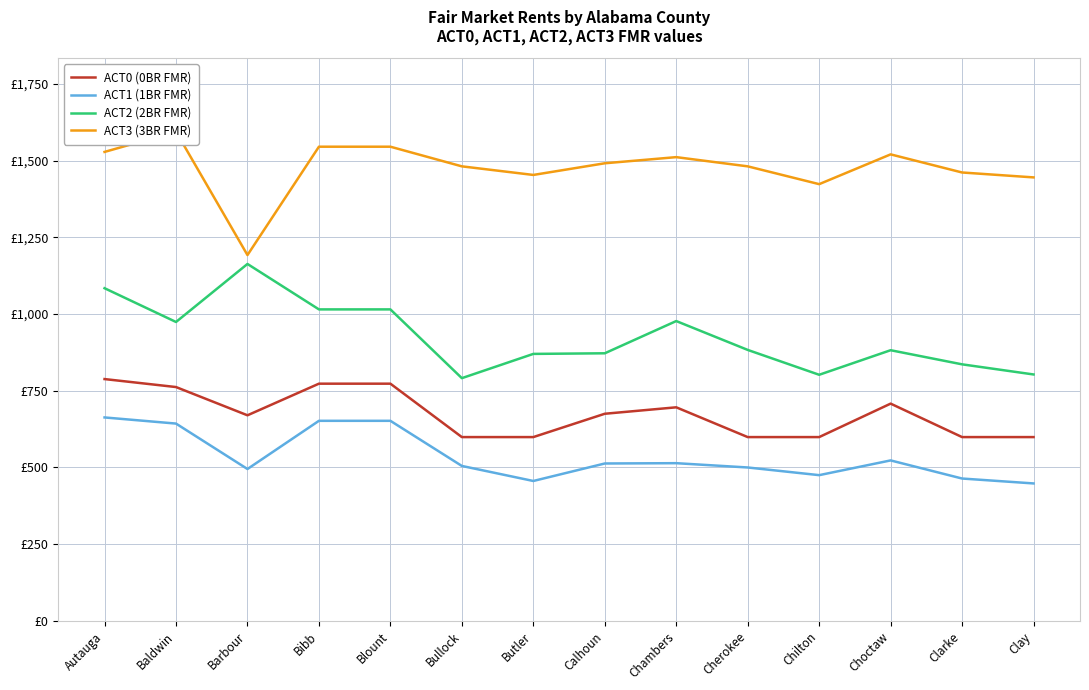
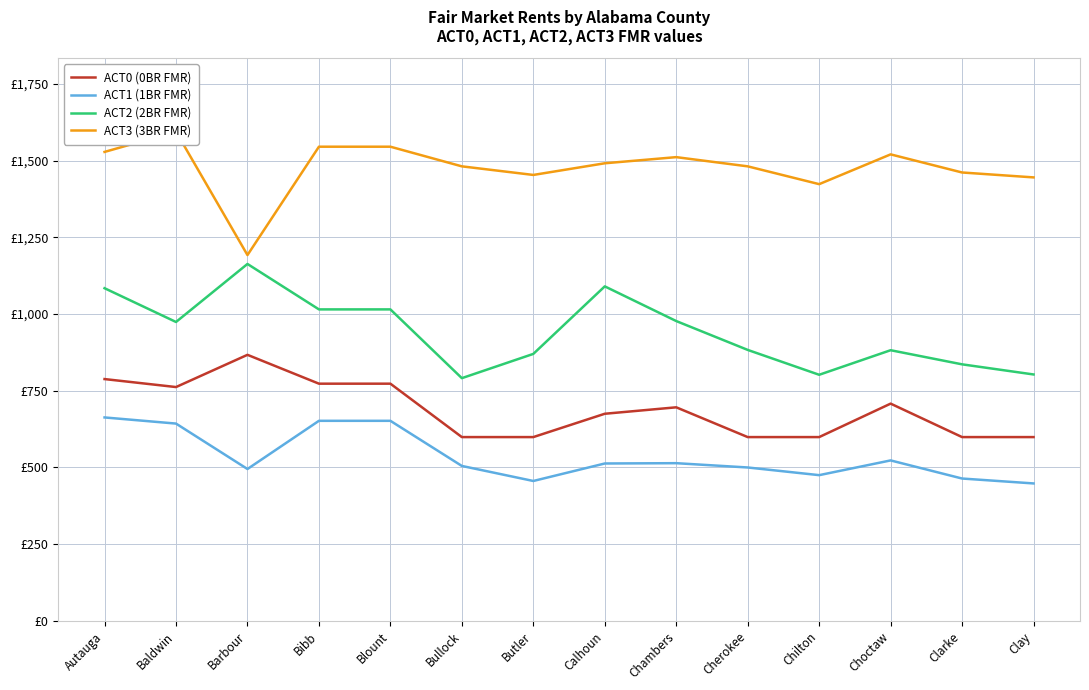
  {
    "ACT0 (0BR FMR)": {
      "Autauga": "£790",
      "Baldwin": "£760",
-     "Barbour": "£670",
+     "Barbour": "£870",
      "Bibb": "£770",
      "Blount": "£770",
      "Bullock": "£600",
      "Butler": "£600",
      "Calhoun": "£680",
      "Chambers": "£700",
      "Cherokee": "£600",
      "Chilton": "£600",
      "Choctaw": "£710",
      "Clarke": "£600",
      "Clay": "£600"
    },
    "ACT1 (1BR FMR)": {
      "Autauga": "£660",
      "Baldwin": "£640",
      "Barbour": "£500",
      "Bibb": "£650",
      "Blount": "£650",
      "Bullock": "£510",
      "Butler": "£460",
      "Calhoun": "£510",
      "Chambers": "£510",
      "Cherokee": "£500",
      "Chilton": "£480",
      "Choctaw": "£520",
      "Clarke": "£460",
      "Clay": "£450"
    },
    "ACT2 (2BR FMR)": {
      "Autauga": "£1,080",
      "Baldwin": "£970",
      "Barbour": "£1,160",
      "Bibb": "£1,020",
      "Blount": "£1,020",
      "Bullock": "£790",
      "Butler": "£870",
-     "Calhoun": "£870",
+     "Calhoun": "£1,090",
      "Chambers": "£980",
      "Cherokee": "£880",
      "Chilton": "£800",
      "Choctaw": "£880",
      "Clarke": "£840",
      "Clay": "£800"
    },
    "ACT3 (3BR FMR)": {
      "Autauga": "£1,530",
      "Barbour": "£1,190",
      "Bibb": "£1,550",
      "Blount": "£1,550",
      "Bullock": "£1,480",
      "Butler": "£1,450",
      "Calhoun": "£1,490",
      "Chambers": "£1,510",
      "Cherokee": "£1,480",
      "Chilton": "£1,420",
      "Choctaw": "£1,520",
      "Clarke": "£1,460",
      "Clay": "£1,450"
    }
  }
